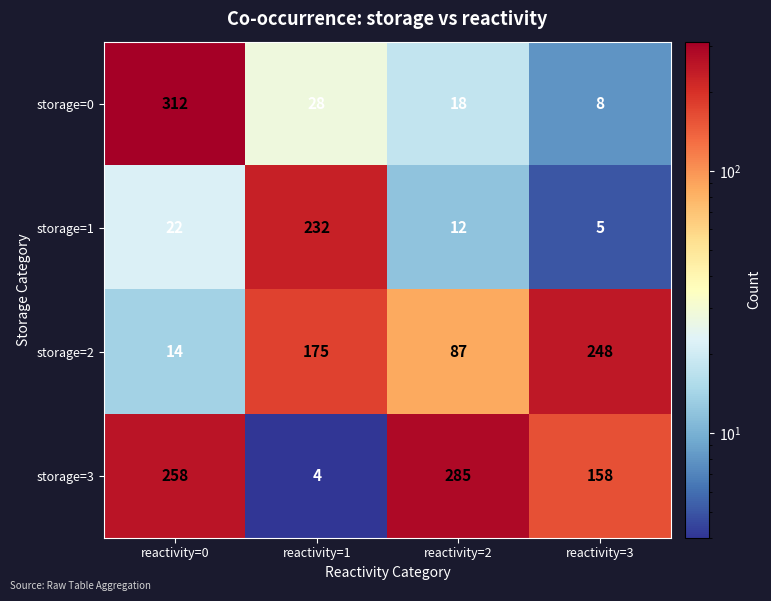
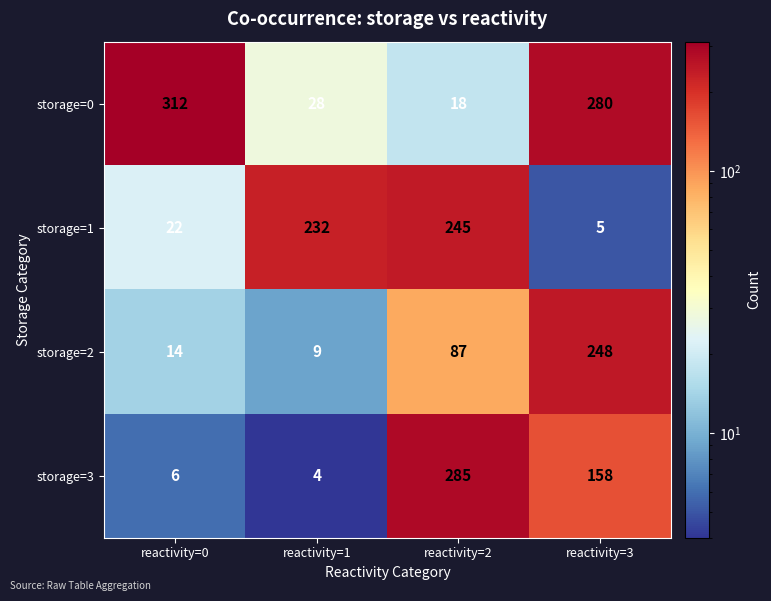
  {
    "storage=0": {
      "reactivity=0": 312,
      "reactivity=2": 18,
-     "reactivity=3": 8
+     "reactivity=3": 280
    },
    "storage=1": {
      "reactivity=1": 232,
-     "reactivity=2": 12,
+     "reactivity=2": 245,
      "reactivity=3": 5
    },
    "storage=2": {
      "reactivity=0": 14,
-     "reactivity=1": 175,
+     "reactivity=1": 9,
      "reactivity=2": 87,
      "reactivity=3": 248
    },
    "storage=3": {
-     "reactivity=0": 258,
+     "reactivity=0": 6,
      "reactivity=1": 4,
      "reactivity=2": 285,
      "reactivity=3": 158
    }
  }
